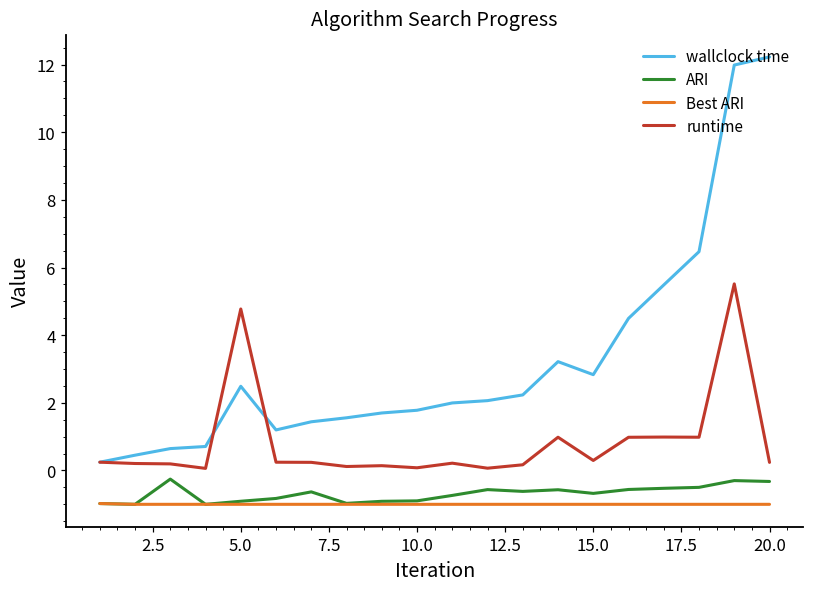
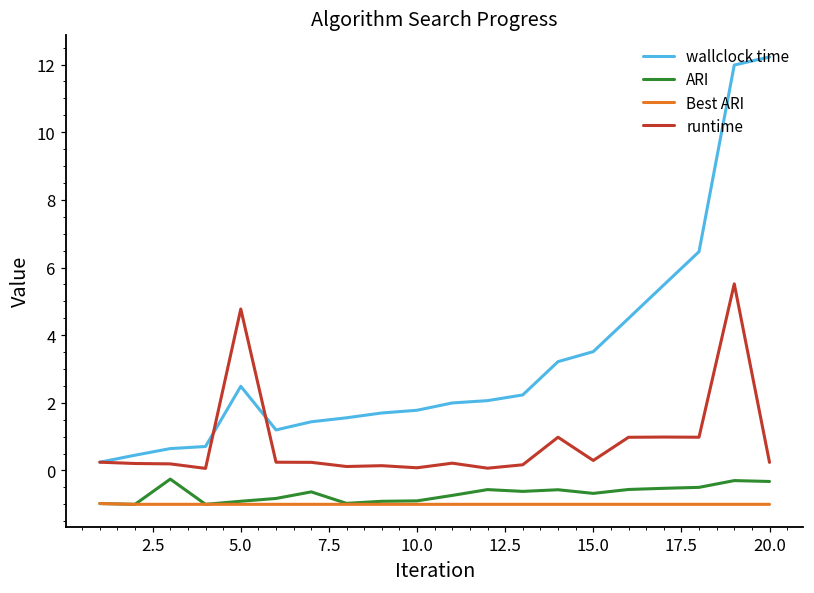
  {
    "wallclock time": {
      "5.0": 2.5,
      "10.0": 1.8,
-     "15.0": 2.8,
+     "15.0": 3.5,
      "20.0": 12.2
    },
    "ARI": {
      "5.0": -0.9,
      "10.0": -0.9,
      "15.0": -0.7,
      "20.0": -0.3
    },
    "Best ARI": {
      "5.0": -1.0,
      "10.0": -1.0,
      "15.0": -1.0,
      "20.0": -1.0
    },
    "runtime": {
      "5.0": 4.8,
      "10.0": 0.1,
      "15.0": 0.3,
      "20.0": 0.2
    }
  }
